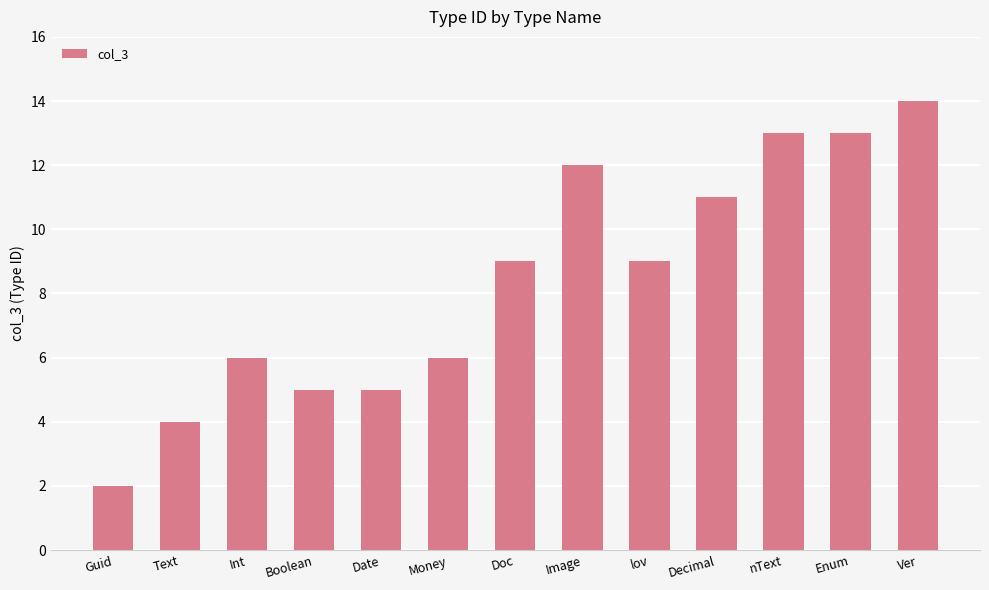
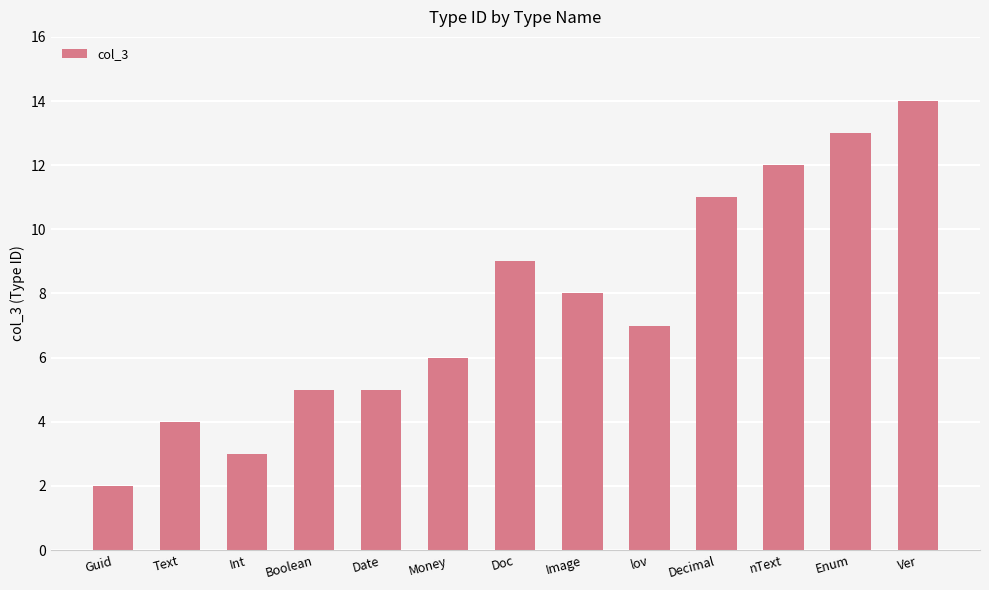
  {
    "Guid": 2,
    "Text": 4,
-   "Int": 6,
+   "Int": 3,
    "Boolean": 5,
    "Date": 5,
    "Money": 6,
    "Doc": 9,
-   "Image": 12,
-   "lov": 9,
+   "Image": 8,
+   "lov": 7,
    "Decimal": 11,
-   "nText": 13,
+   "nText": 12,
    "Enum": 13,
    "Ver": 14
  }
